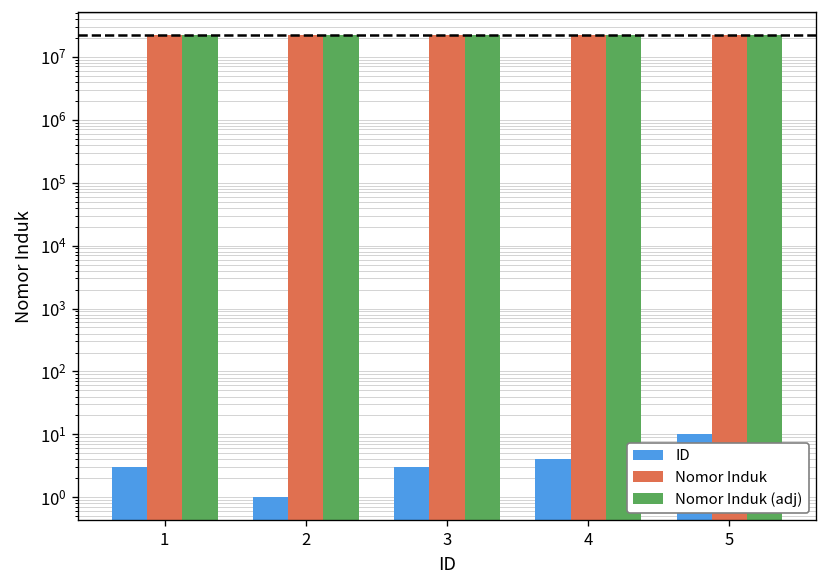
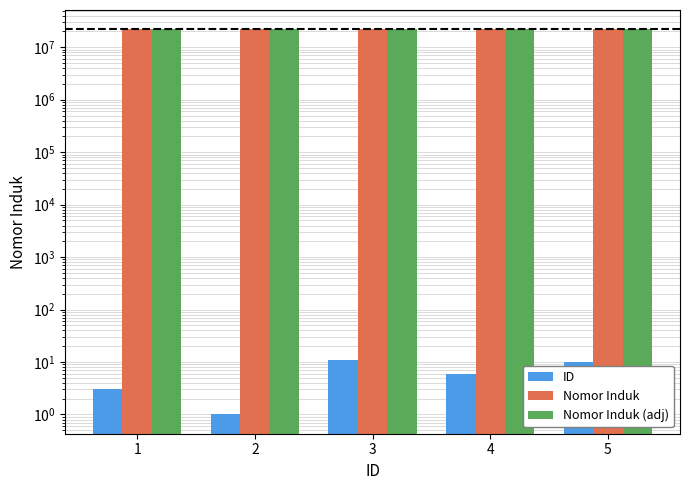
  {
    "ID": {
      "1": 3,
      "2": 1,
-     "3": 3,
-     "4": 4,
+     "3": 11,
+     "4": 6,
      "5": 10
    },
    "Nomor Induk": {
      "1": 22000000,
      "2": 22000000,
      "3": 22000000,
      "4": 22000000,
      "5": 22000000
    },
    "Nomor Induk (adj)": {
      "1": 22000000,
      "2": 22000000,
      "3": 22000000,
      "4": 22000000,
      "5": 22000000
    }
  }
